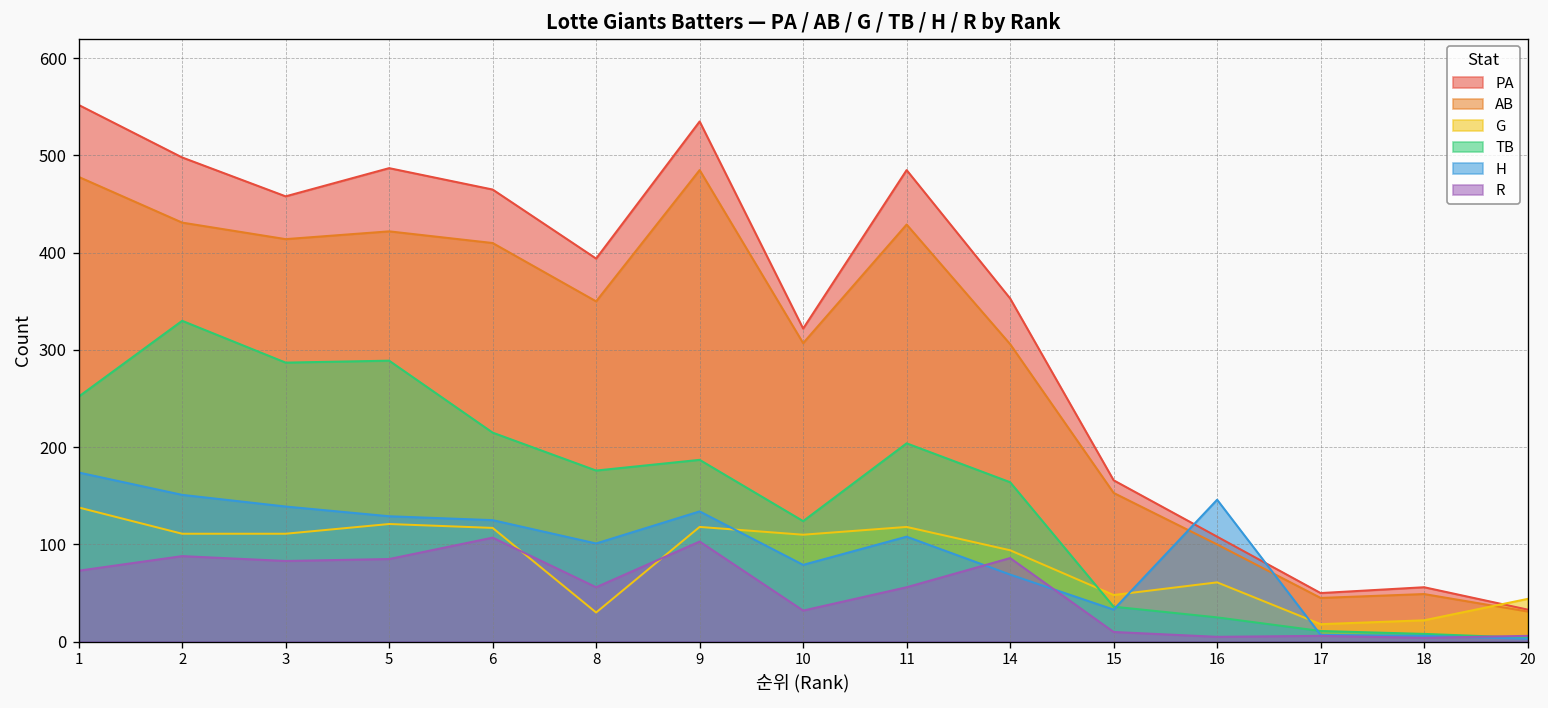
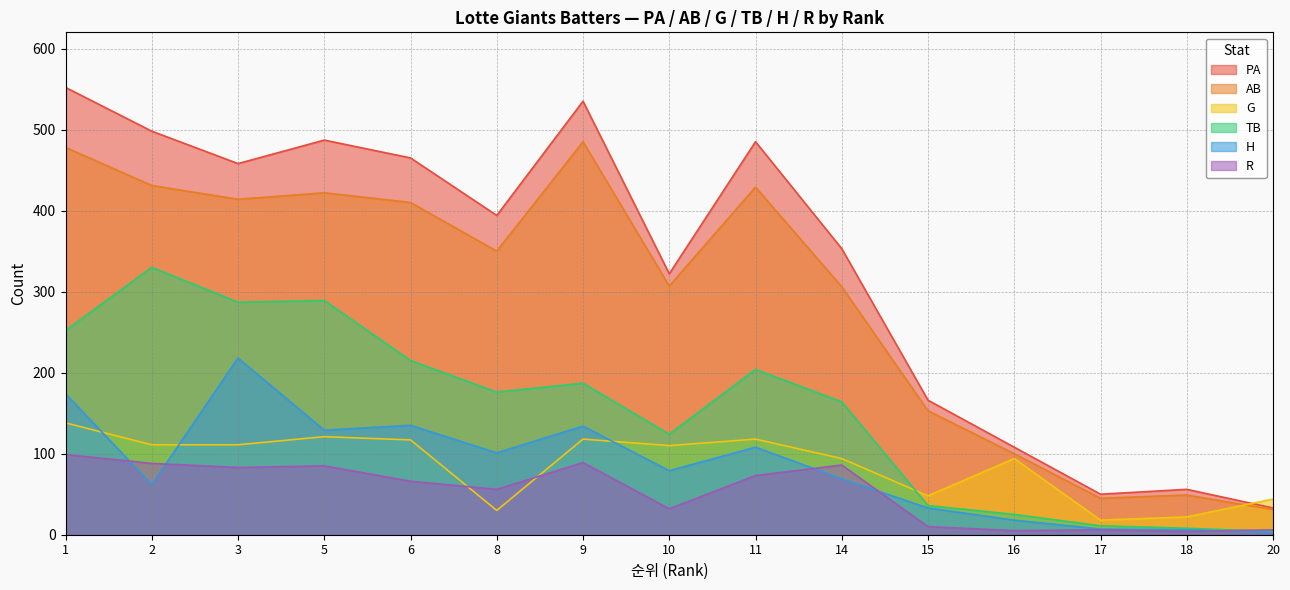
  {
    "G": {
      "1": 140,
      "2": 110,
      "3": 110,
      "5": 120,
      "6": 120,
      "8": 30,
      "9": 120,
      "10": 110,
      "11": 120,
      "14": 90,
      "15": 50,
-     "16": 60,
+     "16": 90,
      "17": 20,
      "18": 20,
      "20": 40
    },
    "TB": {
      "1": 250,
      "2": 330,
      "3": 290,
      "5": 290,
      "6": 220,
      "8": 180,
      "9": 190,
      "10": 120,
      "11": 200,
      "14": 160,
      "16": 30,
      "17": 10
    },
    "H": {
      "1": 170,
-     "2": 150,
-     "3": 140,
+     "2": 60,
+     "3": 220,
      "5": 130,
-     "6": 130,
+     "6": 140,
      "8": 100,
      "9": 130,
      "10": 80,
      "11": 110,
      "14": 70,
-     "16": 150
+     "16": 20
    },
    "R": {
-     "1": 70,
+     "1": 100,
      "2": 90,
      "3": 80,
      "5": 90,
-     "6": 110,
+     "6": 70,
      "8": 60,
-     "9": 100,
+     "9": 90,
      "10": 30,
-     "11": 60,
+     "11": 70,
      "14": 90,
      "15": 10,
      "16": 10
    }
  }
